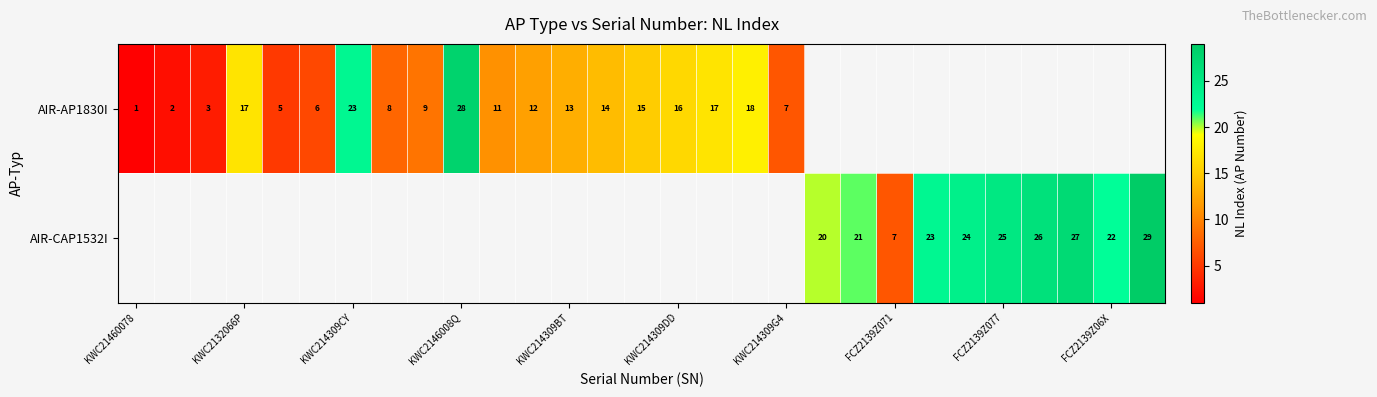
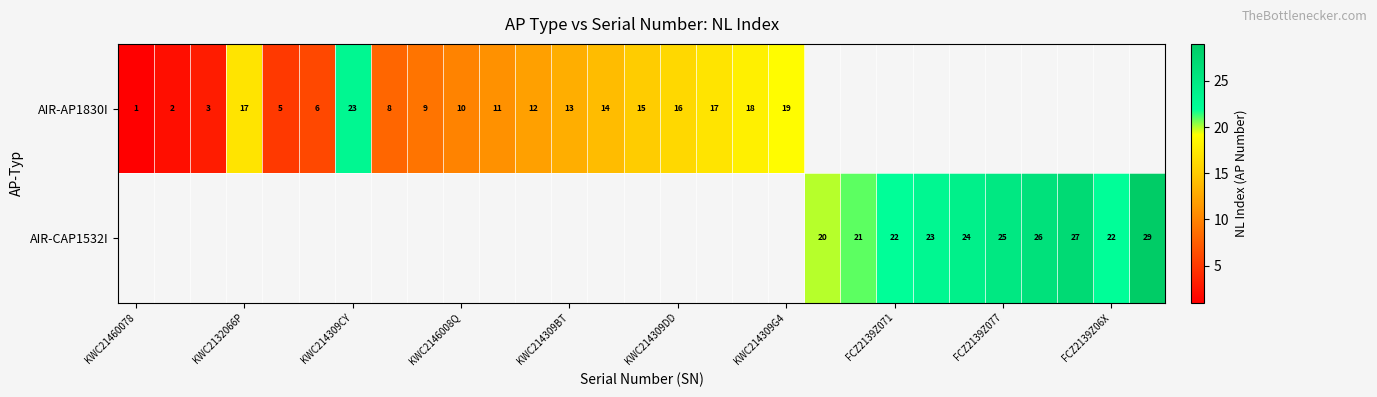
  {
    "AIR-AP1830I": {
      "KWC21460078": 1,
      "KWC2132066P": 17,
      "KWC214309CY": 23,
-     "KWC2146008Q": 28,
+     "KWC2146008Q": 10,
      "KWC214309BT": 13,
      "KWC214309DD": 16,
-     "KWC214309G4": 7
+     "KWC214309G4": 19
    },
    "AIR-CAP1532I": {
-     "FCZ2139Z071": 7,
+     "FCZ2139Z071": 22,
      "FCZ2139Z077": 25,
      "FCZ2139Z06X": 22
    }
  }
